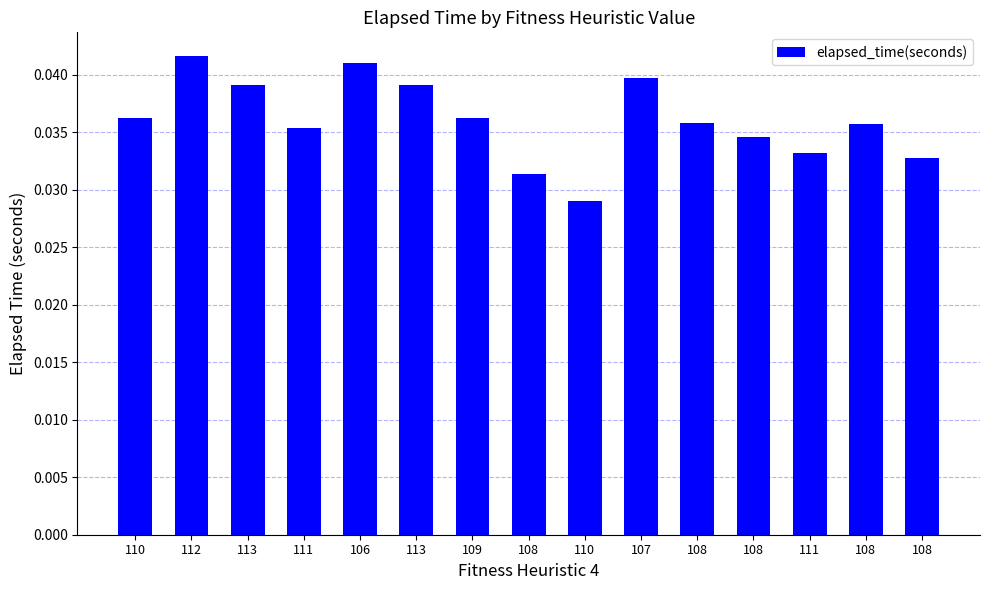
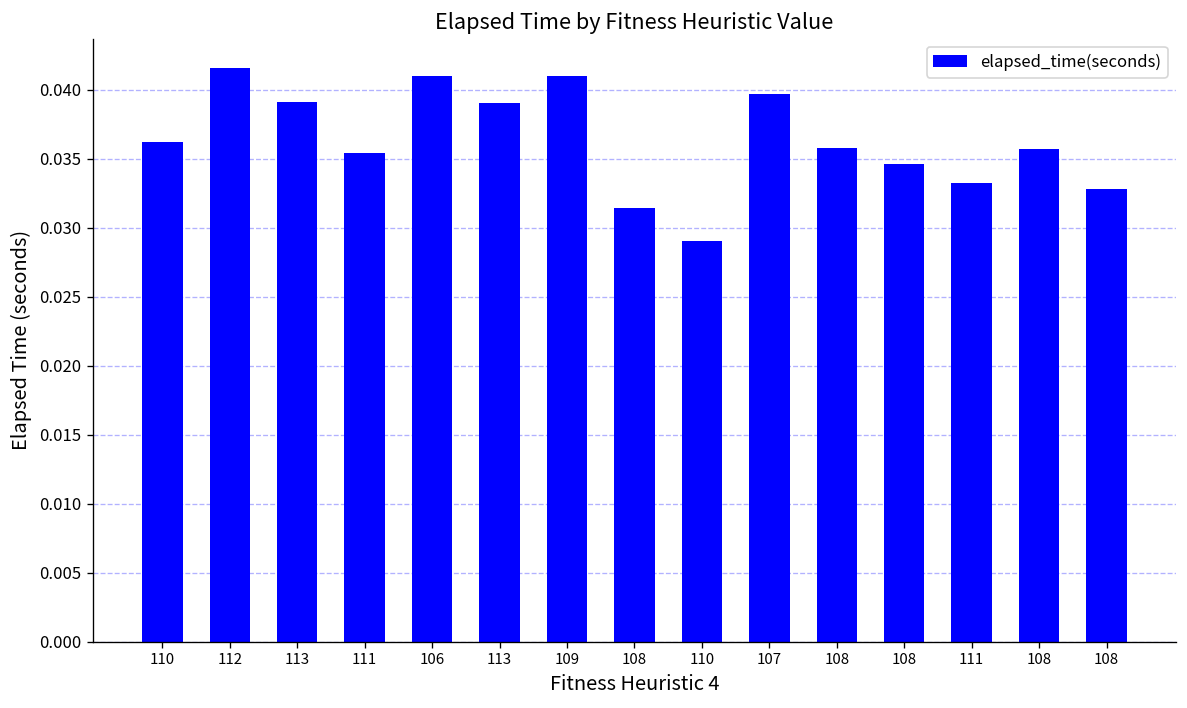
  {
    "112": 0.0416,
    "106": 0.0410,
-   "109": 0.0362,
+   "109": 0.0410,
    "107": 0.0397
  }
